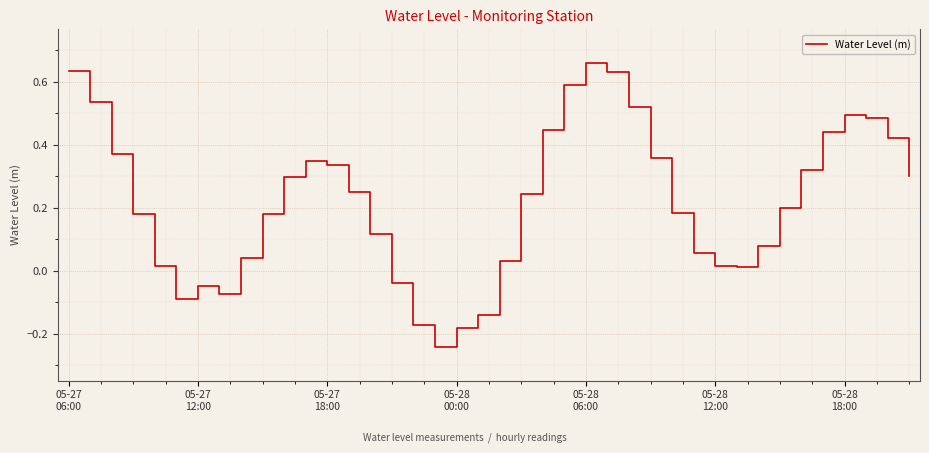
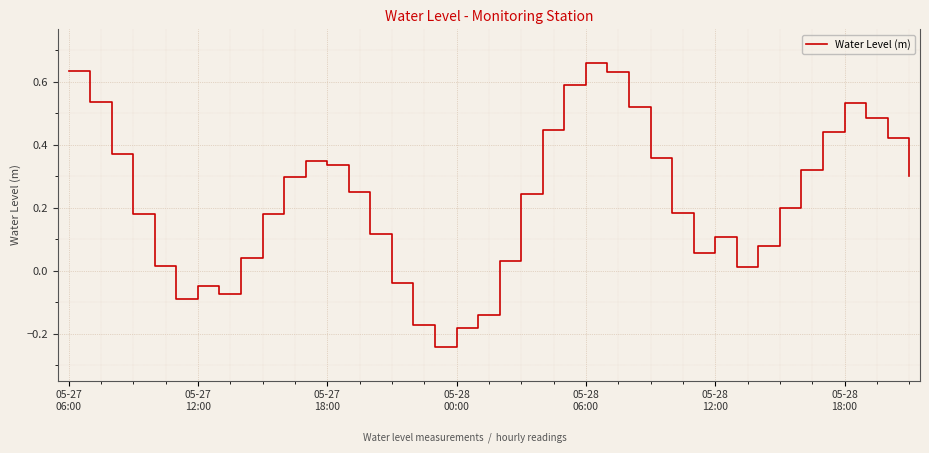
  {
    "05-27 06:00": 0.63,
    "05-27 12:00": -0.05,
    "05-27 18:00": 0.33,
    "05-28 00:00": -0.18,
    "05-28 06:00": 0.66,
-   "05-28 12:00": 0.02,
-   "05-28 18:00": 0.49
+   "05-28 12:00": 0.11,
+   "05-28 18:00": 0.53
  }
